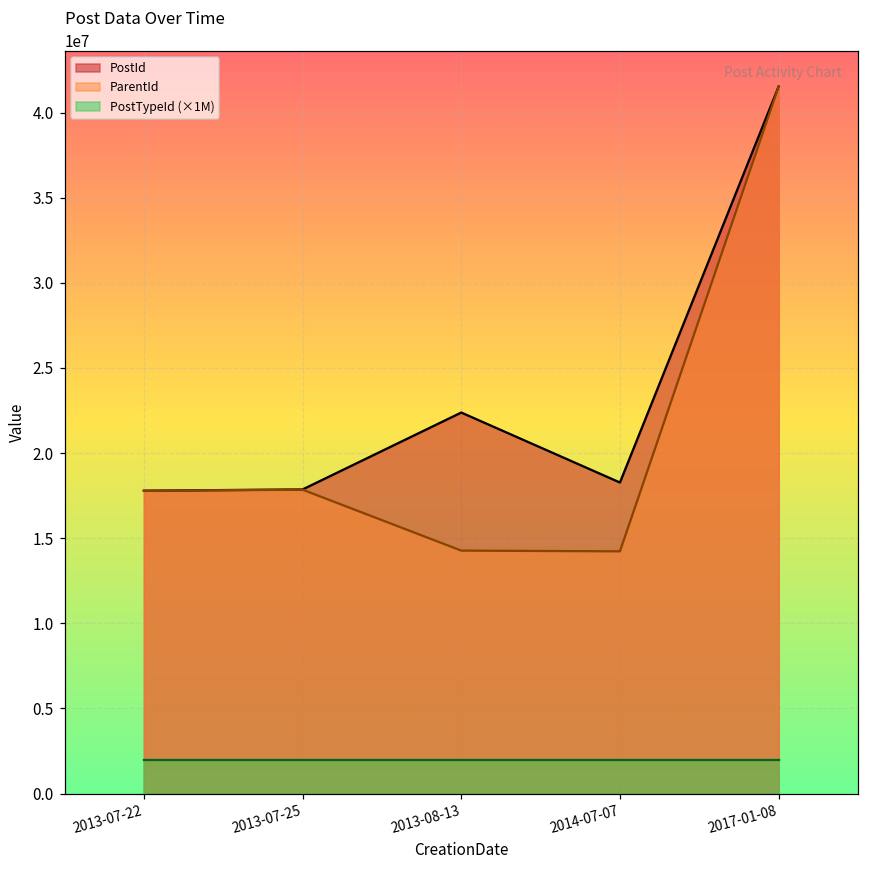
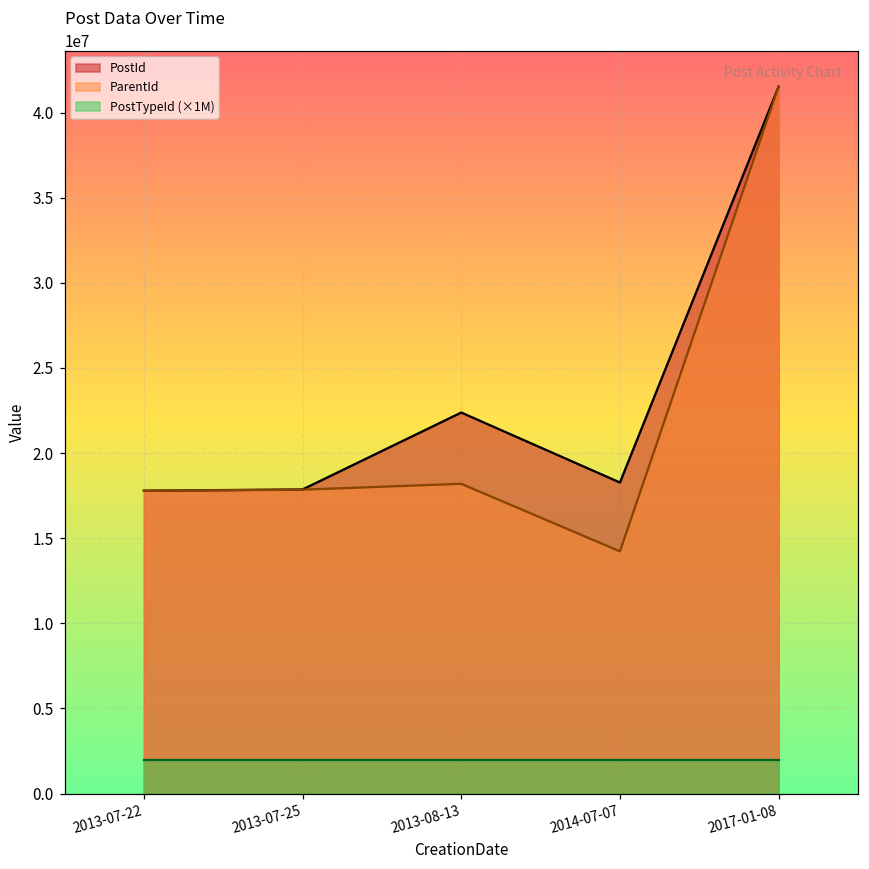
  {
    "PostId": {
      "2013-08-13": 22400000,
      "2014-07-07": 18300000
    },
    "ParentId": {
-     "2013-08-13": 14300000,
+     "2013-08-13": 18200000,
      "2014-07-07": 14200000
    },
    "PostTypeId (×1M)": {
      "2013-07-22": 2000000,
      "2013-07-25": 2000000,
      "2013-08-13": 2000000,
      "2014-07-07": 2000000,
      "2017-01-08": 2000000
    }
  }
